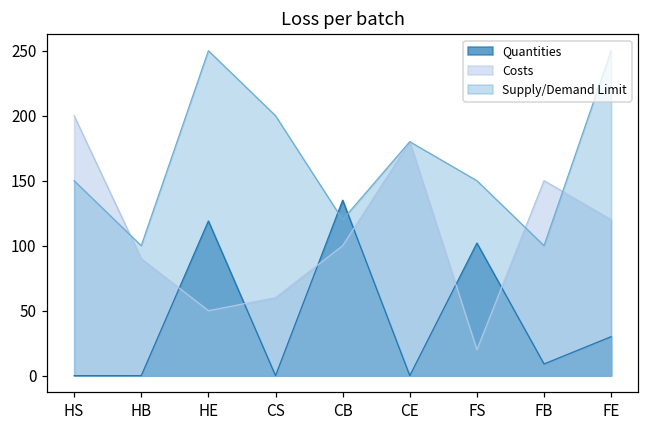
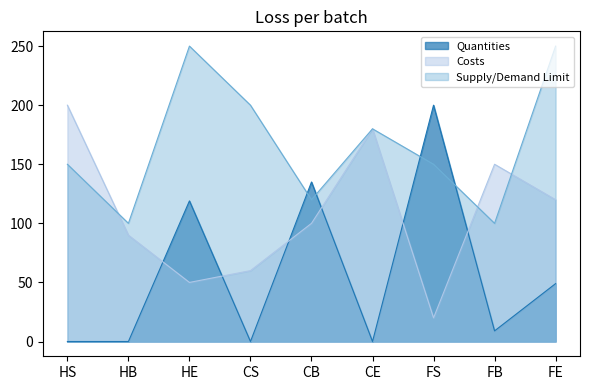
  {
    "Quantities": {
      "HS": 0,
      "HB": 0,
      "HE": 119,
      "CS": 0,
      "CB": 135,
      "CE": 0,
-     "FS": 102,
+     "FS": 200,
      "FB": 9,
-     "FE": 30
+     "FE": 49
    }
  }
